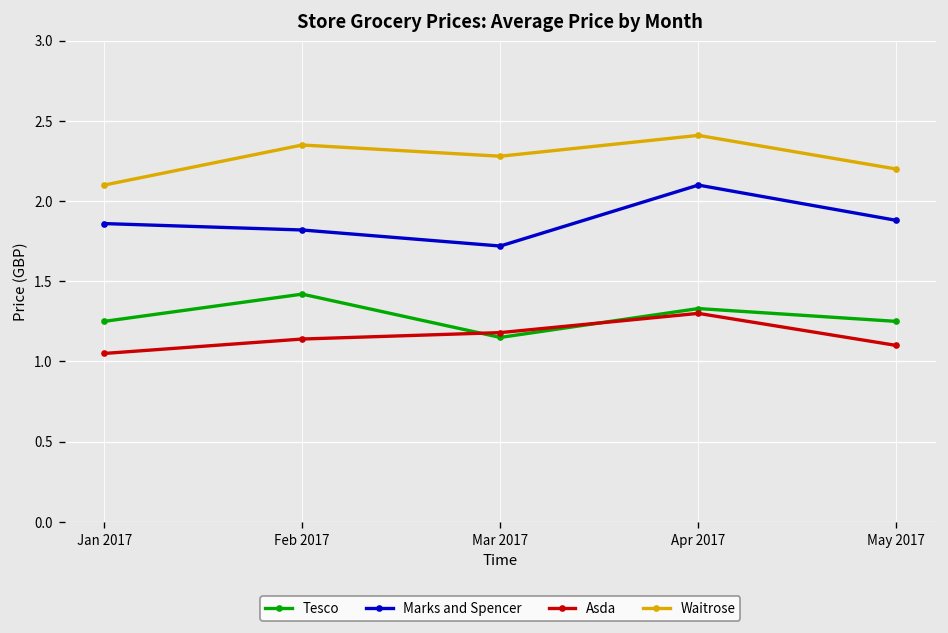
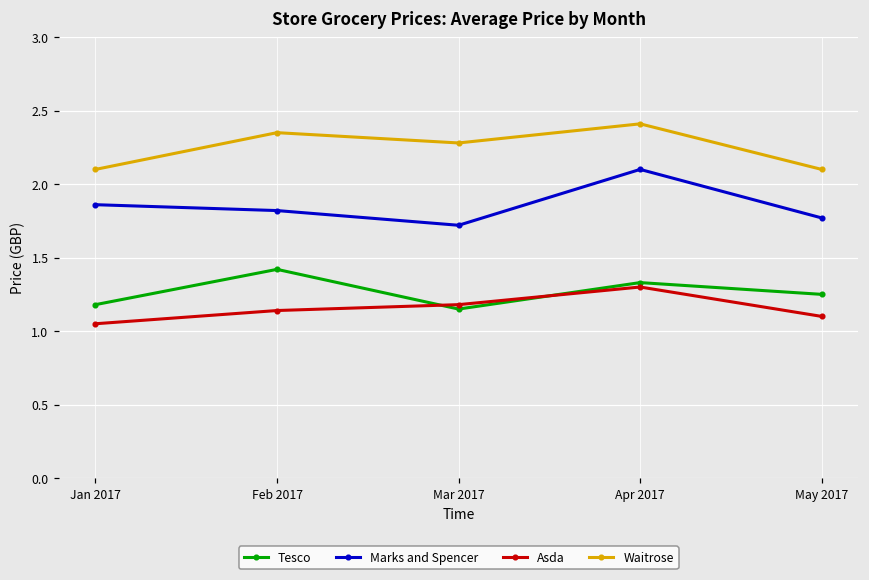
  {
    "Tesco": {
-     "Jan 2017": 1.25,
+     "Jan 2017": 1.18,
      "Feb 2017": 1.42,
      "Mar 2017": 1.15,
      "Apr 2017": 1.33,
      "May 2017": 1.25
    },
    "Marks and Spencer": {
      "Jan 2017": 1.86,
      "Feb 2017": 1.82,
      "Mar 2017": 1.72,
      "Apr 2017": 2.10,
-     "May 2017": 1.88
+     "May 2017": 1.77
    },
    "Asda": {
      "Jan 2017": 1.05,
      "Feb 2017": 1.14,
      "Mar 2017": 1.18,
      "Apr 2017": 1.30,
      "May 2017": 1.10
    },
    "Waitrose": {
      "Jan 2017": 2.1,
      "Feb 2017": 2.35,
      "Mar 2017": 2.28,
      "Apr 2017": 2.4,
-     "May 2017": 2.2
+     "May 2017": 2.1
    }
  }
